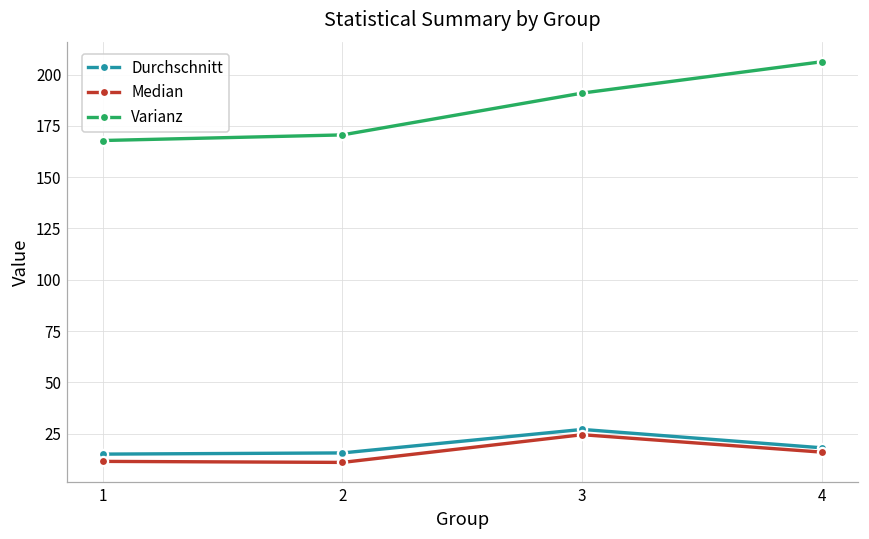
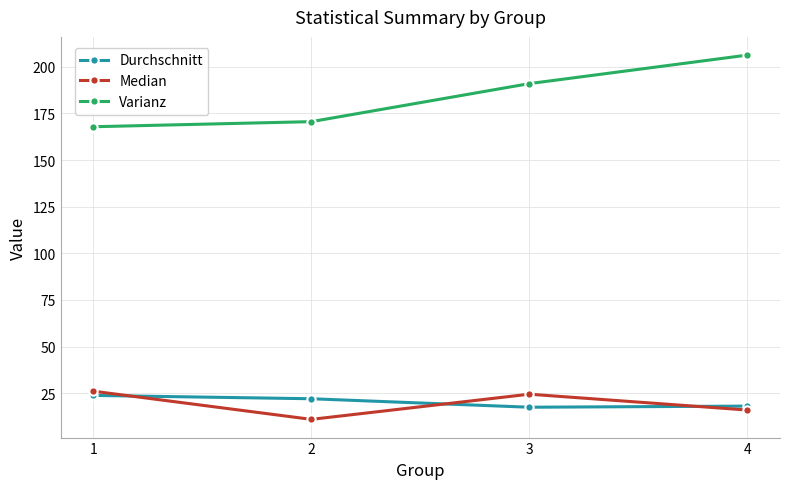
  {
    "Durchschnitt": {
-     "1": 15,
-     "2": 16,
-     "3": 27,
+     "1": 24,
+     "2": 22,
+     "3": 18,
      "4": 18
    },
    "Median": {
-     "1": 12,
+     "1": 26,
      "2": 11,
      "3": 25,
      "4": 16
    },
    "Varianz": {
      "1": 168,
      "2": 171,
      "3": 191,
      "4": 206
    }
  }
